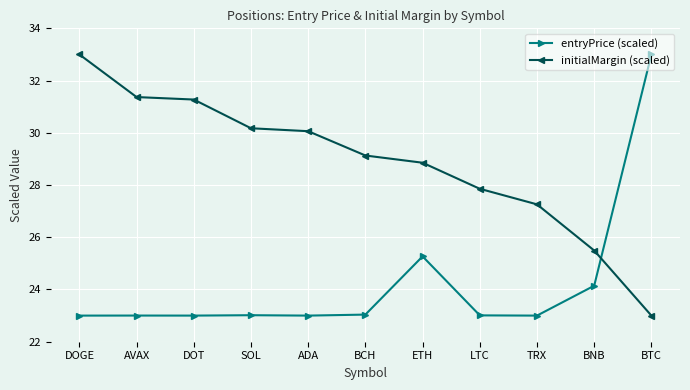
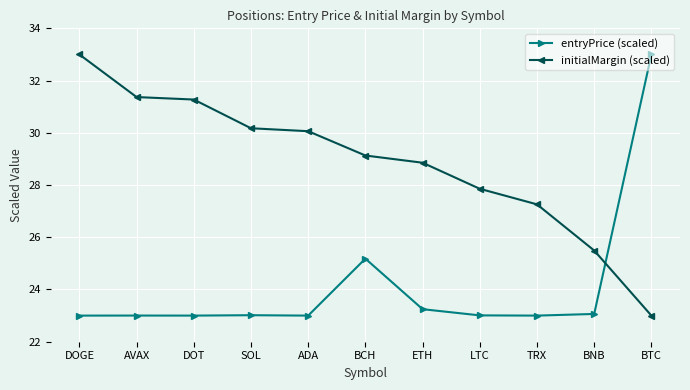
  {
    "entryPrice (scaled)": {
      "DOGE": 23.0,
      "AVAX": 23.0,
      "DOT": 23.0,
      "SOL": 23.0,
      "ADA": 23.0,
-     "BCH": 23.0,
-     "ETH": 25.3,
+     "BCH": 25.2,
+     "ETH": 23.2,
      "LTC": 23.0,
      "TRX": 23.0,
-     "BNB": 24.1
+     "BNB": 23.1
    },
    "initialMargin (scaled)": {
      "DOGE": 33.0,
      "AVAX": 31.4,
      "DOT": 31.3,
      "SOL": 30.2,
      "ADA": 30.1,
      "BCH": 29.1,
      "ETH": 28.9,
      "LTC": 27.9,
      "TRX": 27.3,
      "BNB": 25.5,
      "BTC": 23.0
    }
  }
